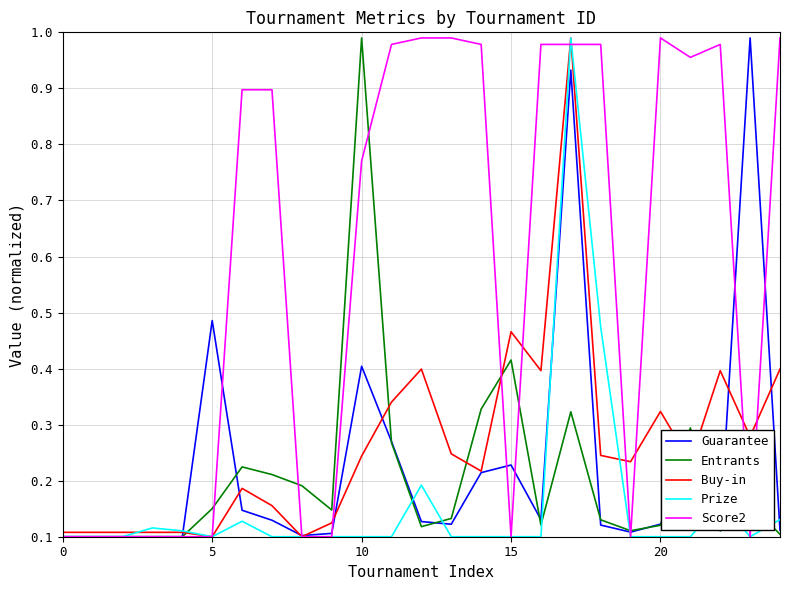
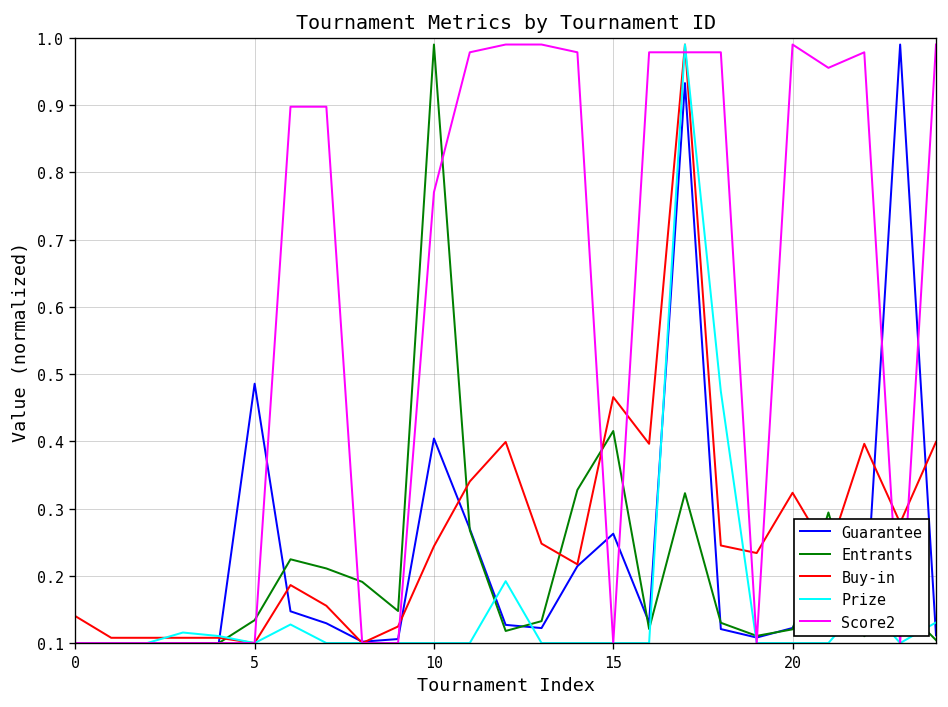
  {
    "Guarantee": {
      "5": 0.49,
      "10": 0.40,
-     "15": 0.23
+     "15": 0.26
    },
    "Entrants": {
-     "5": 0.15,
+     "5": 0.13,
      "10": 0.99,
      "15": 0.42
    },
    "Buy-in": {
-     "0": 0.11,
+     "0": 0.14,
      "10": 0.24,
      "15": 0.47,
      "20": 0.32
    },
    "Prize": {
      "10": 0.10,
      "20": 0.10
    },
    "Score2": {
      "10": 0.77,
      "20": 0.99
    }
  }
